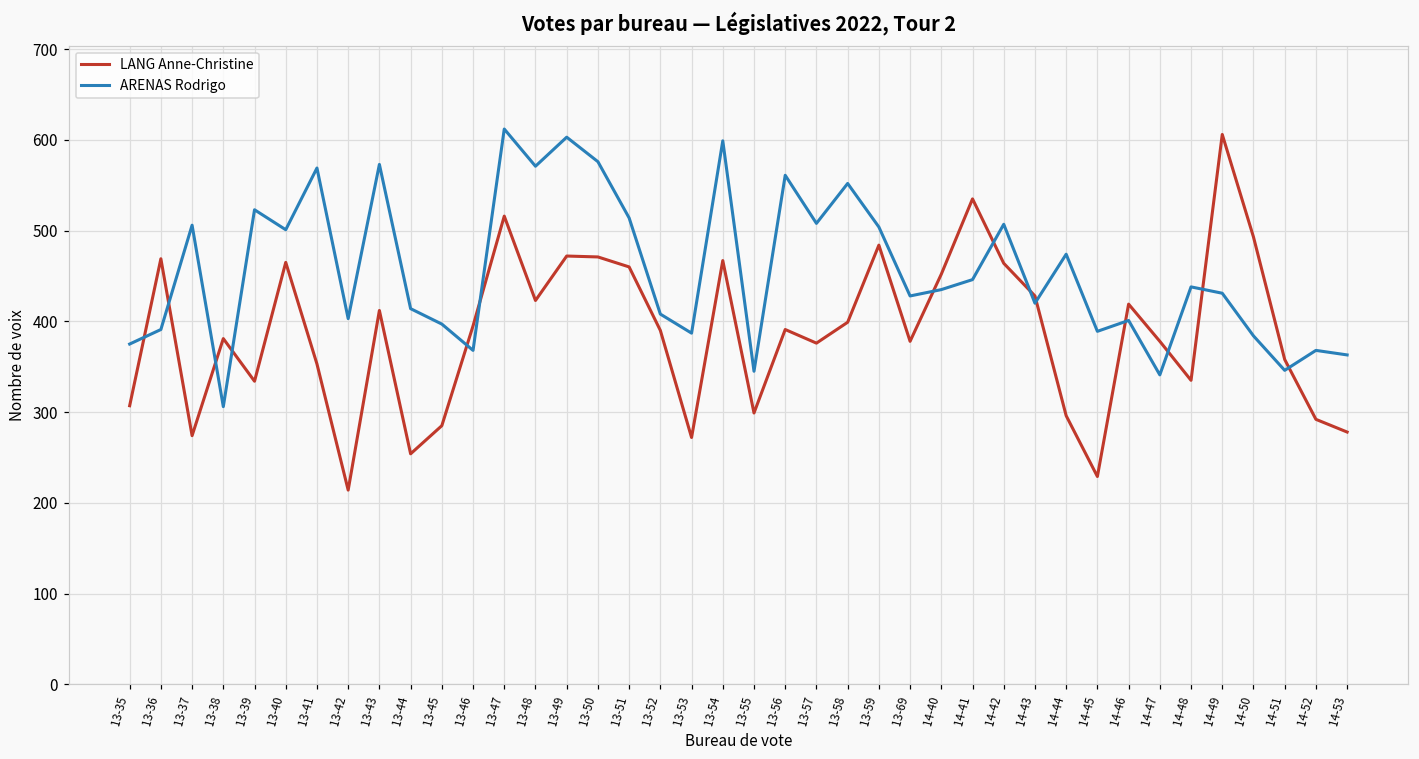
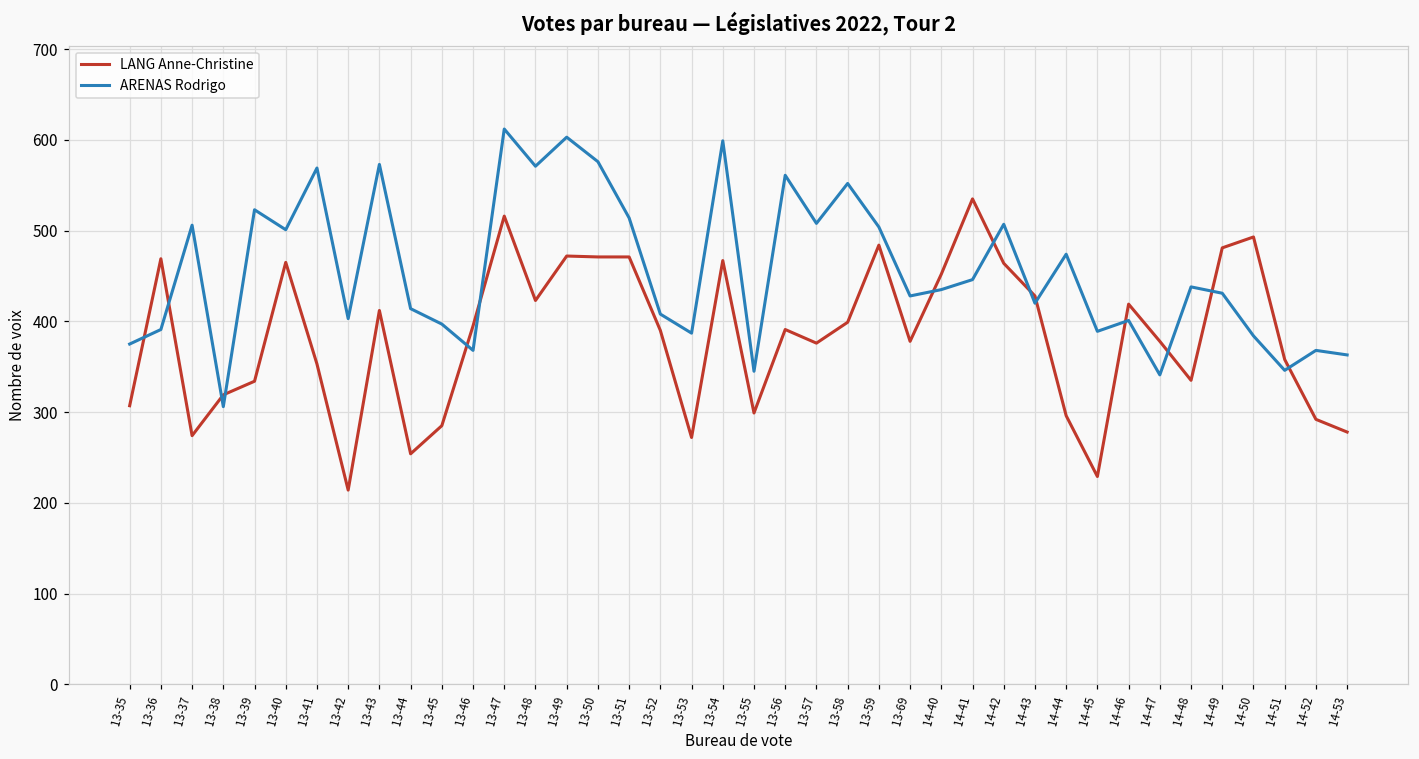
  {
    "LANG Anne-Christine": {
      "13-35": 310,
      "13-36": 470,
      "13-37": 270,
-     "13-38": 380,
+     "13-38": 320,
      "13-39": 330,
      "13-40": 470,
      "13-41": 350,
      "13-42": 210,
      "13-43": 410,
      "13-44": 250,
      "13-45": 290,
      "13-46": 400,
      "13-47": 520,
      "13-48": 420,
      "13-49": 470,
      "13-50": 470,
-     "13-51": 460,
+     "13-51": 470,
      "13-52": 390,
      "13-53": 270,
      "13-54": 470,
      "13-55": 300,
      "13-56": 390,
      "13-57": 380,
      "13-58": 400,
      "13-59": 480,
      "13-69": 380,
      "14-40": 450,
      "14-41": 540,
      "14-42": 460,
      "14-43": 430,
      "14-44": 300,
      "14-45": 230,
      "14-46": 420,
      "14-47": 380,
      "14-48": 340,
-     "14-49": 610,
+     "14-49": 480,
      "14-50": 490,
      "14-51": 360,
      "14-52": 290,
      "14-53": 280
    },
    "ARENAS Rodrigo": {
      "13-35": 380,
      "13-36": 390,
      "13-37": 510,
      "13-38": 310,
      "13-39": 520,
      "13-40": 500,
      "13-41": 570,
      "13-42": 400,
      "13-43": 570,
      "13-44": 410,
      "13-45": 400,
      "13-46": 370,
      "13-47": 610,
      "13-48": 570,
      "13-49": 600,
      "13-50": 580,
      "13-51": 510,
      "13-52": 410,
      "13-53": 390,
      "13-54": 600,
      "13-55": 350,
      "13-56": 560,
      "13-57": 510,
      "13-58": 550,
      "13-59": 500,
      "13-69": 430,
      "14-40": 440,
      "14-41": 450,
      "14-42": 510,
      "14-43": 420,
      "14-44": 470,
      "14-45": 390,
      "14-46": 400,
      "14-47": 340,
      "14-48": 440,
      "14-49": 430,
      "14-50": 380,
      "14-51": 350,
      "14-52": 370,
      "14-53": 360
    }
  }
